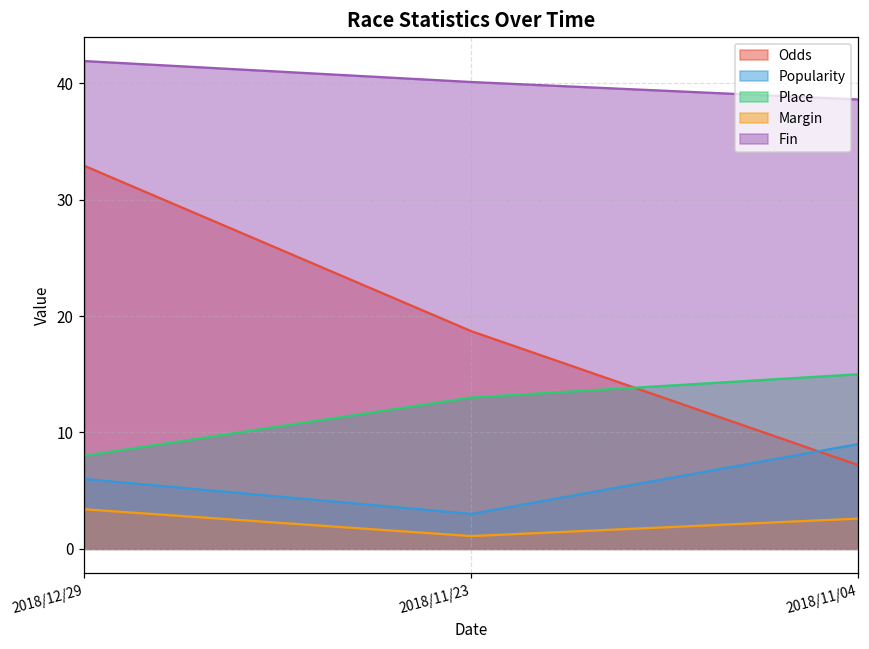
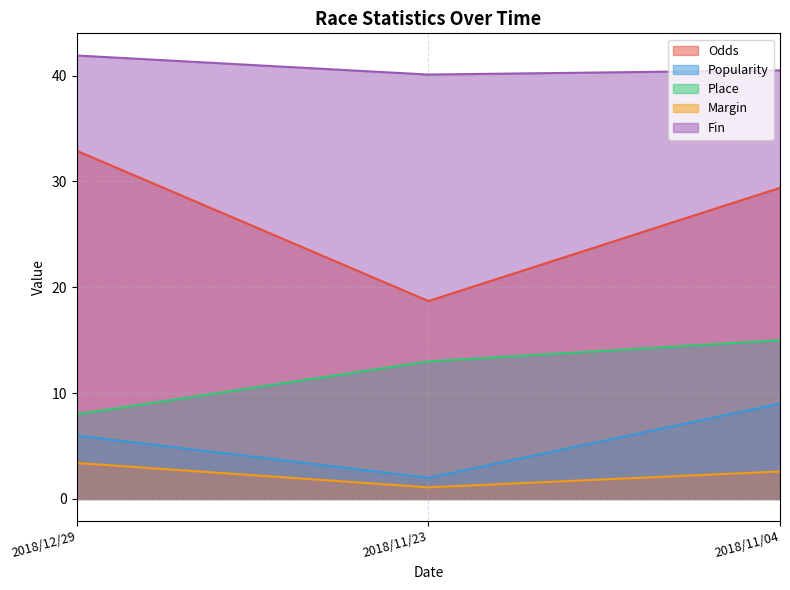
  {
    "Odds": {
      "2018/12/29": 32.9,
      "2018/11/23": 18.7,
-     "2018/11/04": 7.2
+     "2018/11/04": 29.4
    },
    "Popularity": {
      "2018/12/29": 6,
-     "2018/11/23": 3,
+     "2018/11/23": 2,
      "2018/11/04": 9
    },
    "Place": {
      "2018/12/29": 8.0,
      "2018/11/23": 13.0,
      "2018/11/04": 15.0
    },
    "Margin": {
      "2018/12/29": 3.4,
      "2018/11/23": 1.1,
      "2018/11/04": 2.6
    },
    "Fin": {
      "2018/12/29": 41.9,
      "2018/11/23": 40.1,
-     "2018/11/04": 38.6
+     "2018/11/04": 40.5
    }
  }
